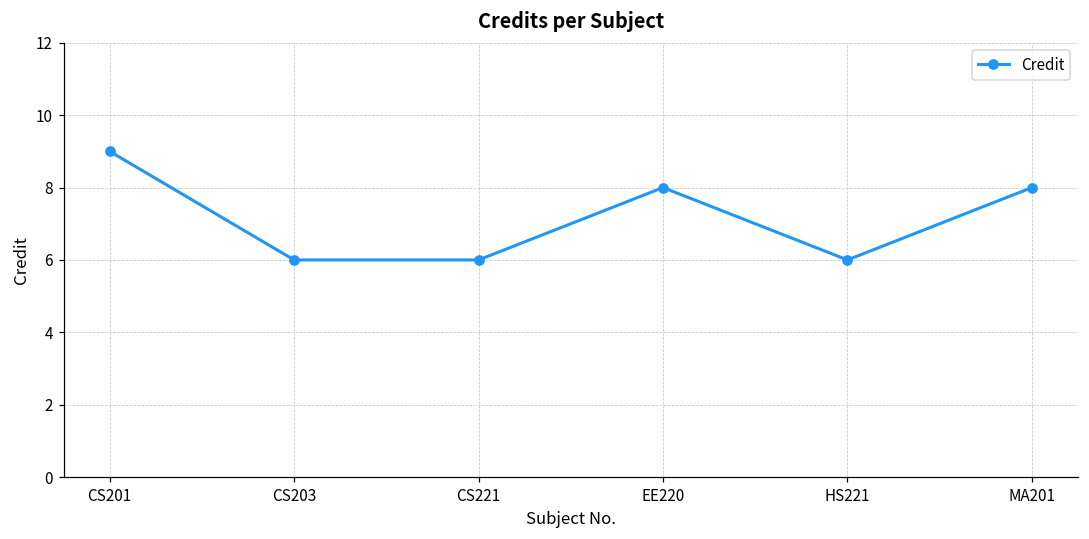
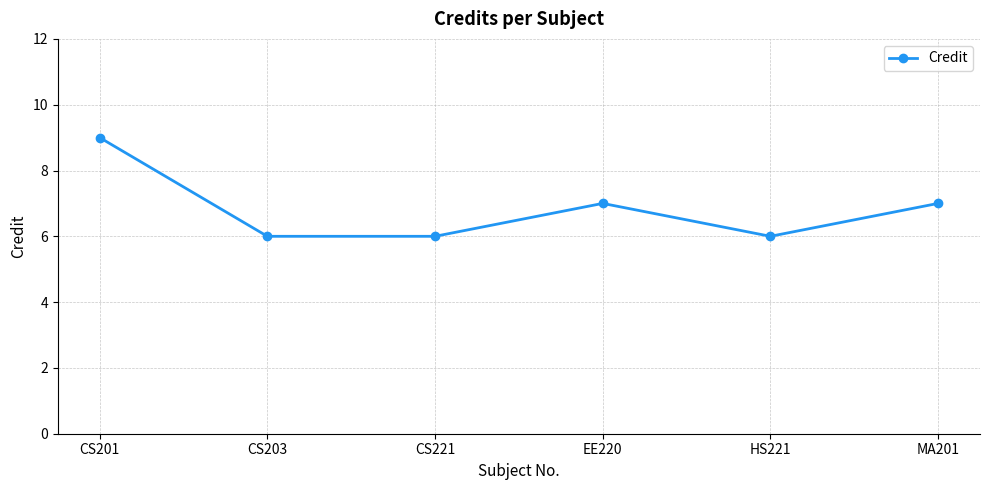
  {
    "CS201": 9,
    "CS203": 6,
    "CS221": 6,
-   "EE220": 8,
+   "EE220": 7,
    "HS221": 6,
-   "MA201": 8
+   "MA201": 7
  }
